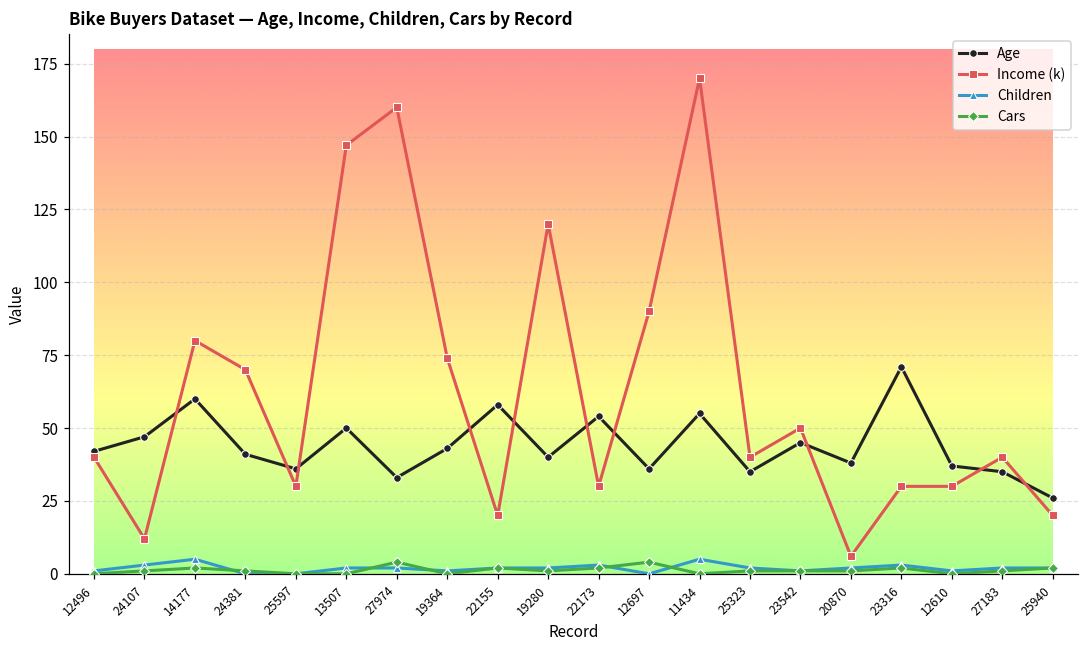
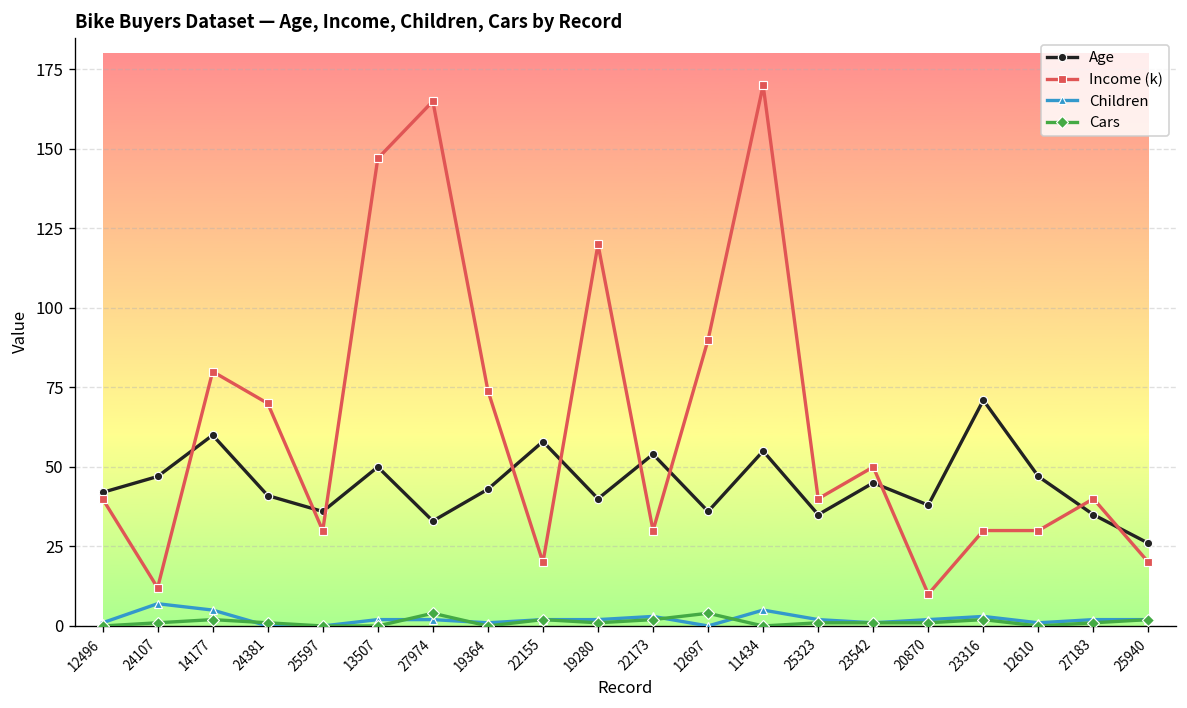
  {
    "Age": {
      "12496": 42,
      "24107": 47,
      "14177": 60,
      "24381": 41,
      "25597": 36,
      "13507": 50,
      "27974": 33,
      "19364": 43,
      "22155": 58,
      "19280": 40,
      "22173": 54,
      "12697": 36,
      "11434": 55,
      "25323": 35,
      "23542": 45,
      "20870": 38,
      "23316": 71,
-     "12610": 37,
+     "12610": 47,
      "27183": 35,
      "25940": 26
    },
    "Income (k)": {
      "12496": 40,
      "24107": 12,
      "14177": 80,
      "24381": 70,
      "25597": 30,
      "13507": 147,
-     "27974": 160,
+     "27974": 165,
      "19364": 74,
      "22155": 20,
      "19280": 120,
      "22173": 30,
      "12697": 90,
      "11434": 170,
      "25323": 40,
      "23542": 50,
-     "20870": 6,
+     "20870": 10,
      "23316": 30,
      "12610": 30,
      "27183": 40,
      "25940": 20
    },
    "Children": {
      "12496": 1,
-     "24107": 3,
+     "24107": 7,
      "14177": 5,
      "24381": 0,
      "13507": 2,
      "27974": 2,
      "19364": 1,
      "19280": 2,
      "22173": 3,
      "12697": 0,
      "11434": 5,
      "25323": 2,
      "20870": 2,
      "23316": 3,
      "12610": 1,
      "27183": 2
    },
    "Cars": {
      "12496": 0,
      "24107": 1,
      "14177": 2,
      "24381": 1,
      "13507": 0,
      "27974": 4,
      "19364": 0,
      "19280": 1,
      "22173": 2,
      "12697": 4,
      "11434": 0,
      "25323": 1,
      "20870": 1,
      "23316": 2,
      "12610": 0,
      "27183": 1
    }
  }
